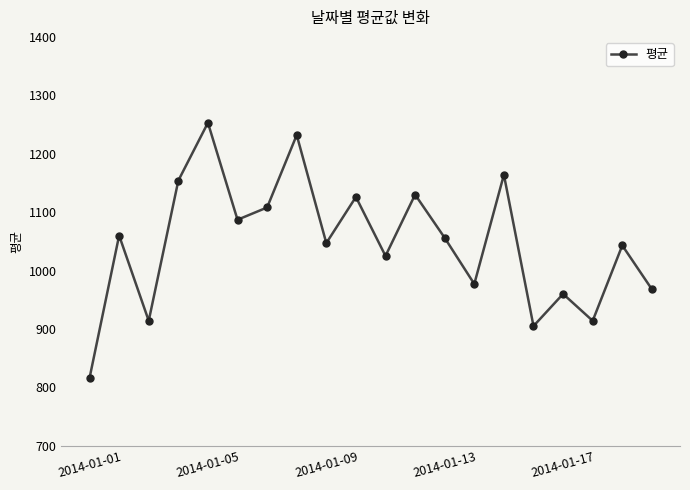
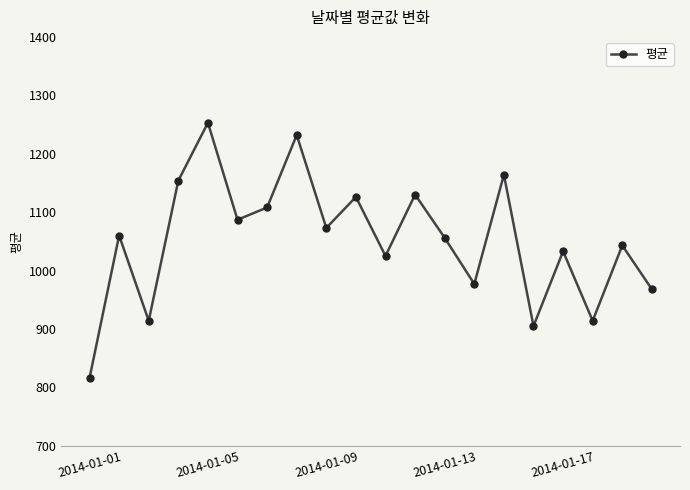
  {
    "2014-01-01": 820,
    "2014-01-05": 1250,
-   "2014-01-09": 1050,
+   "2014-01-09": 1070,
    "2014-01-13": 1060,
-   "2014-01-17": 960
+   "2014-01-17": 1030
  }
